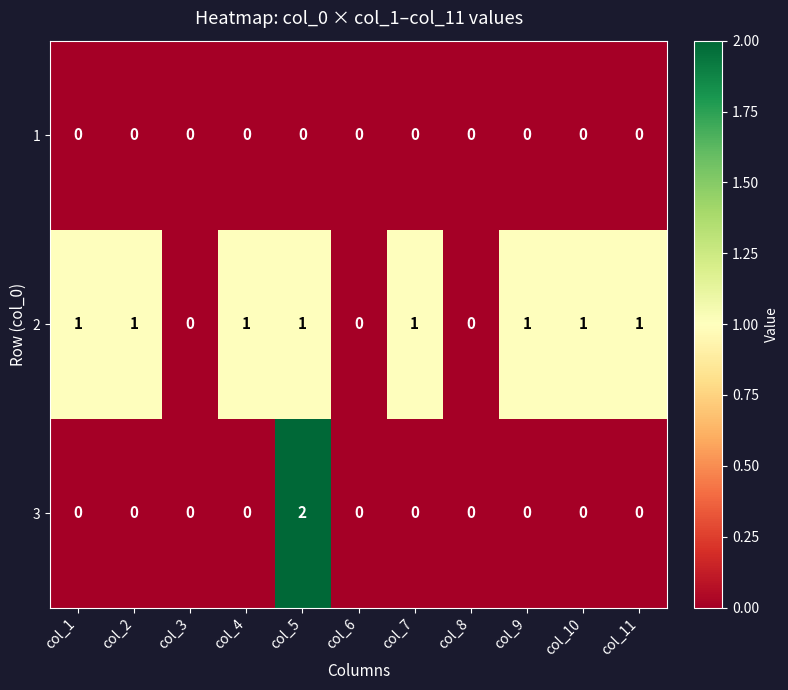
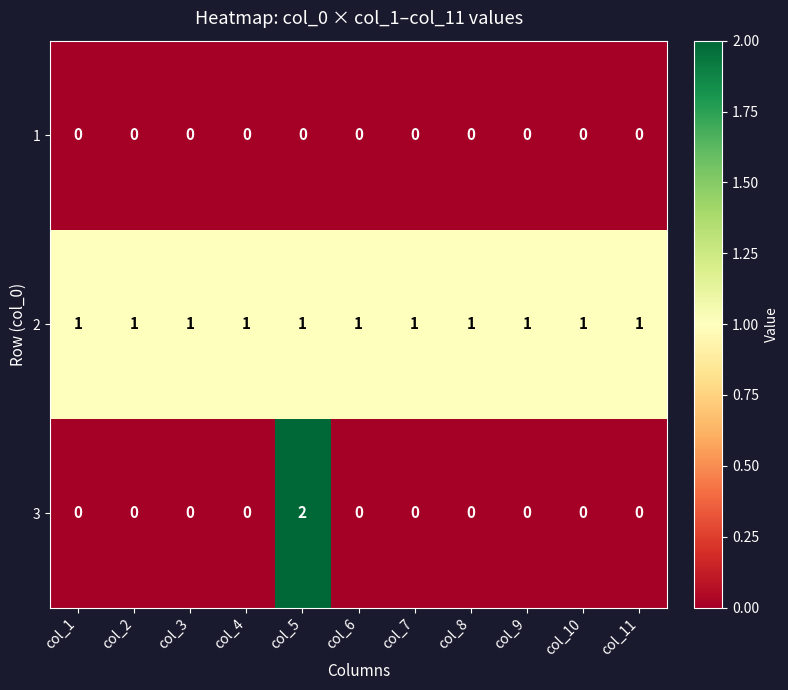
  {
    "1": {
      "col_1": 0,
      "col_2": 0,
      "col_3": 0,
      "col_4": 0,
      "col_5": 0,
      "col_6": 0,
      "col_7": 0,
      "col_8": 0,
      "col_9": 0,
      "col_10": 0,
      "col_11": 0
    },
    "2": {
      "col_1": 1,
      "col_2": 1,
-     "col_3": 0,
+     "col_3": 1,
      "col_4": 1,
      "col_5": 1,
-     "col_6": 0,
+     "col_6": 1,
      "col_7": 1,
-     "col_8": 0,
+     "col_8": 1,
      "col_9": 1,
      "col_10": 1,
      "col_11": 1
    },
    "3": {
      "col_1": 0,
      "col_2": 0,
      "col_3": 0,
      "col_4": 0,
      "col_5": 2,
      "col_6": 0,
      "col_7": 0,
      "col_8": 0,
      "col_9": 0,
      "col_10": 0,
      "col_11": 0
    }
  }
